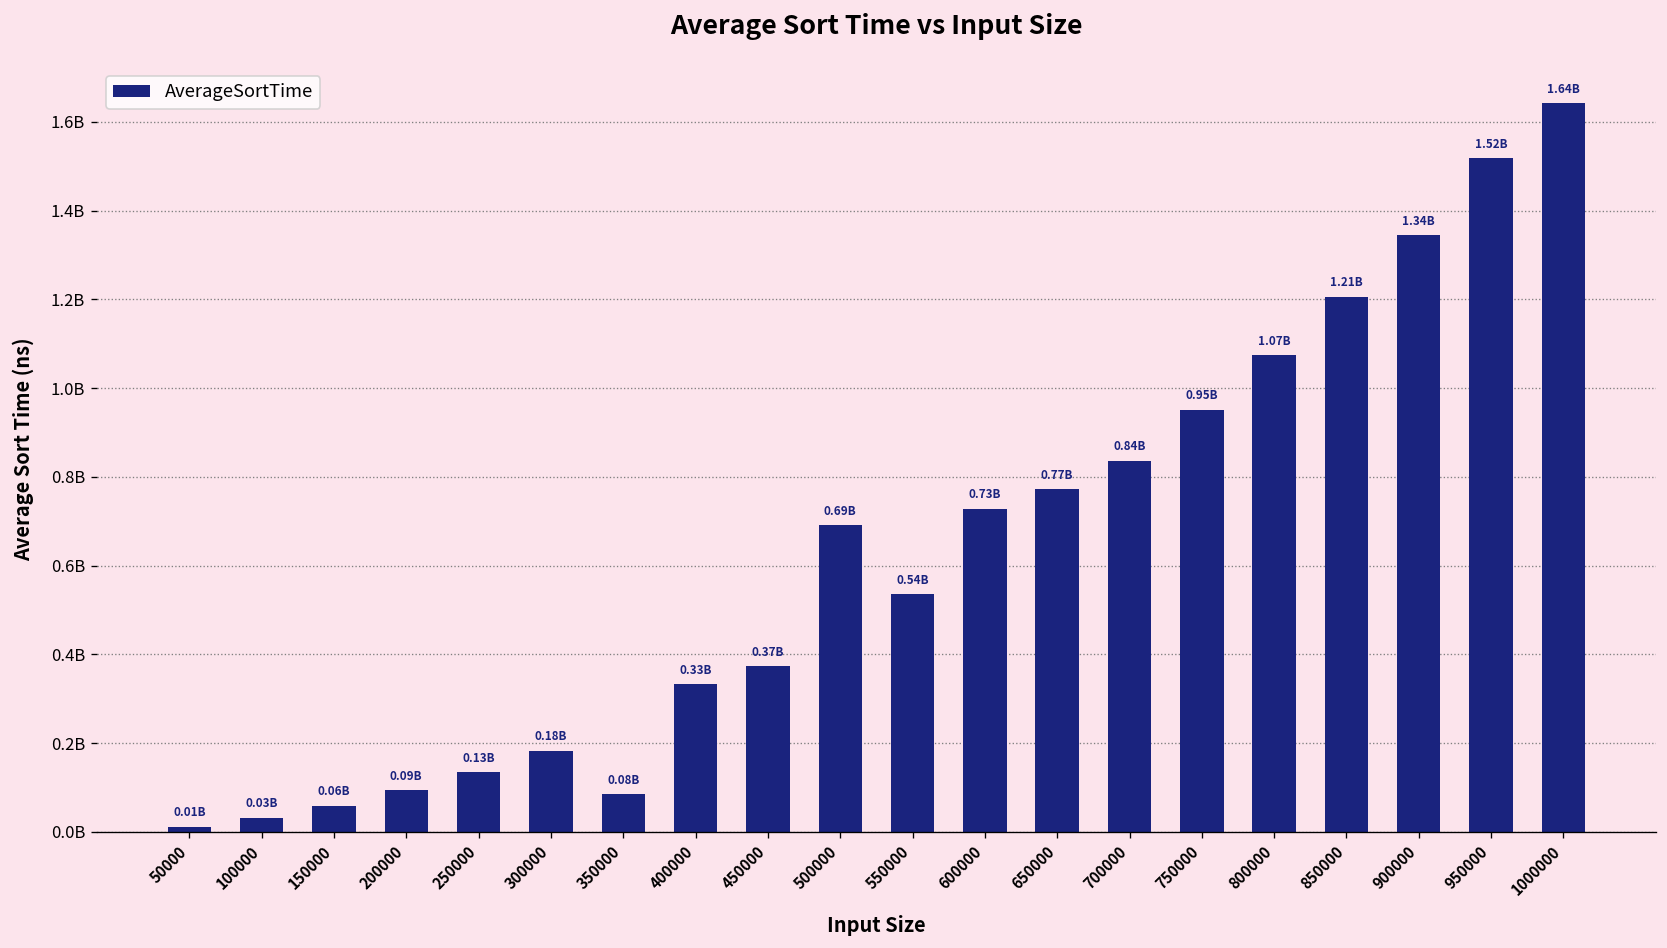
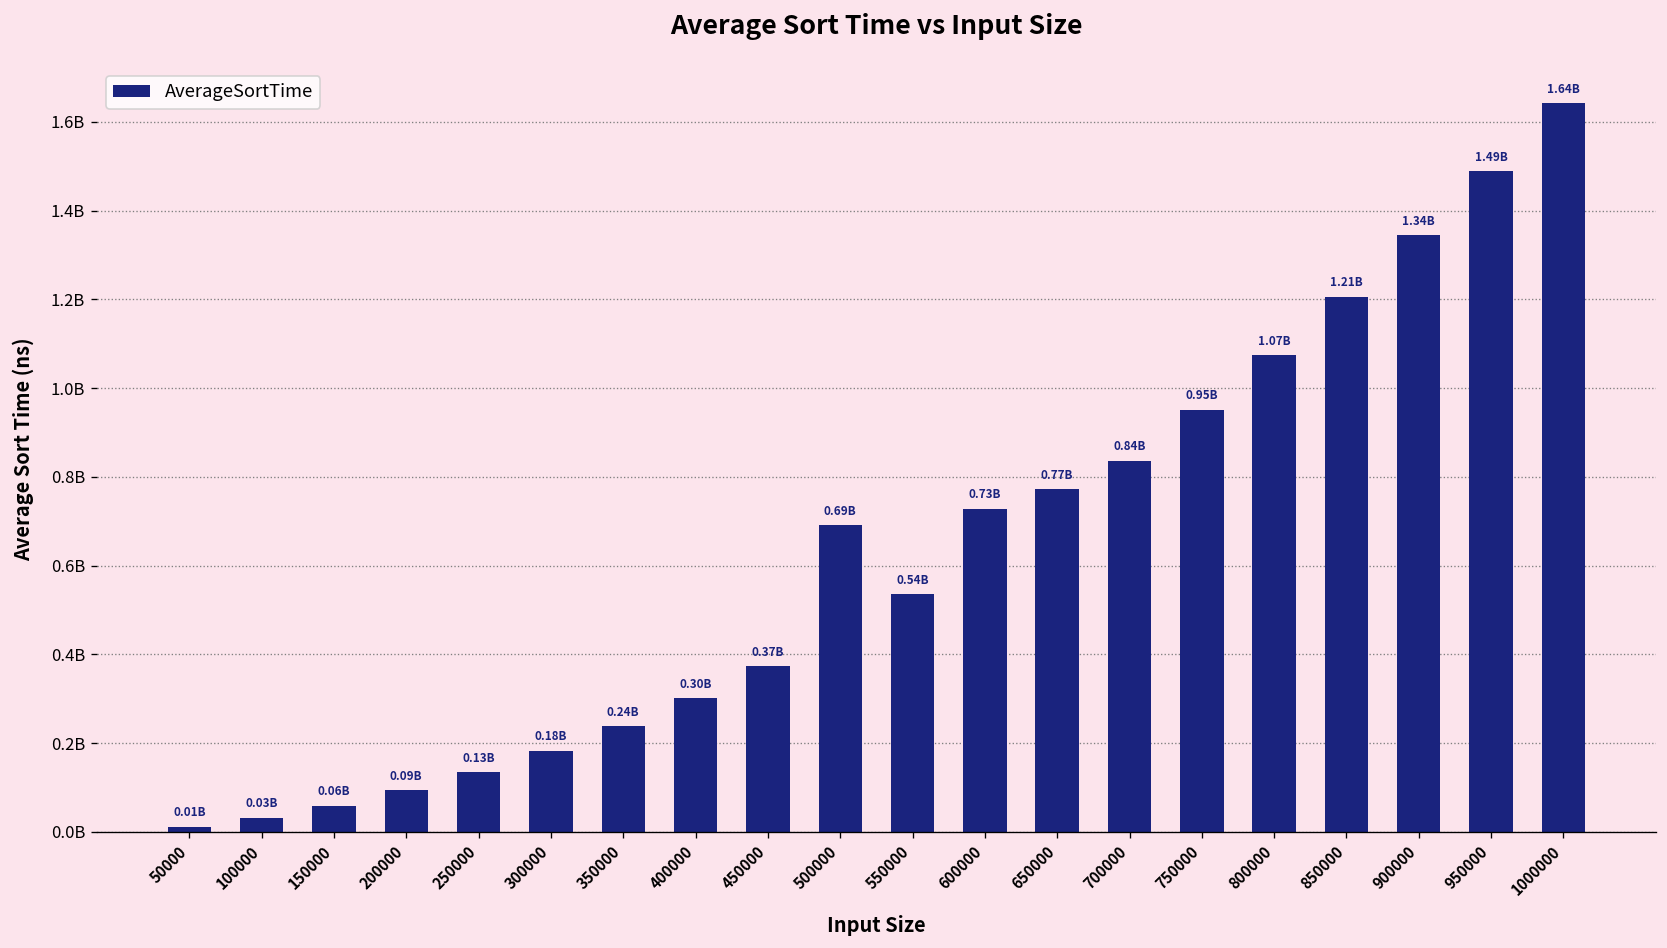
  {
    "50000": "0.01B",
    "100000": "0.03B",
    "150000": "0.06B",
    "200000": "0.09B",
    "250000": "0.13B",
    "300000": "0.18B",
-   "350000": "0.08B",
-   "400000": "0.33B",
+   "350000": "0.24B",
+   "400000": "0.30B",
    "450000": "0.37B",
    "500000": "0.69B",
    "550000": "0.54B",
    "600000": "0.73B",
    "650000": "0.77B",
    "700000": "0.84B",
    "750000": "0.95B",
    "800000": "1.07B",
    "850000": "1.21B",
    "900000": "1.34B",
-   "950000": "1.52B",
+   "950000": "1.49B",
    "1000000": "1.64B"
  }
